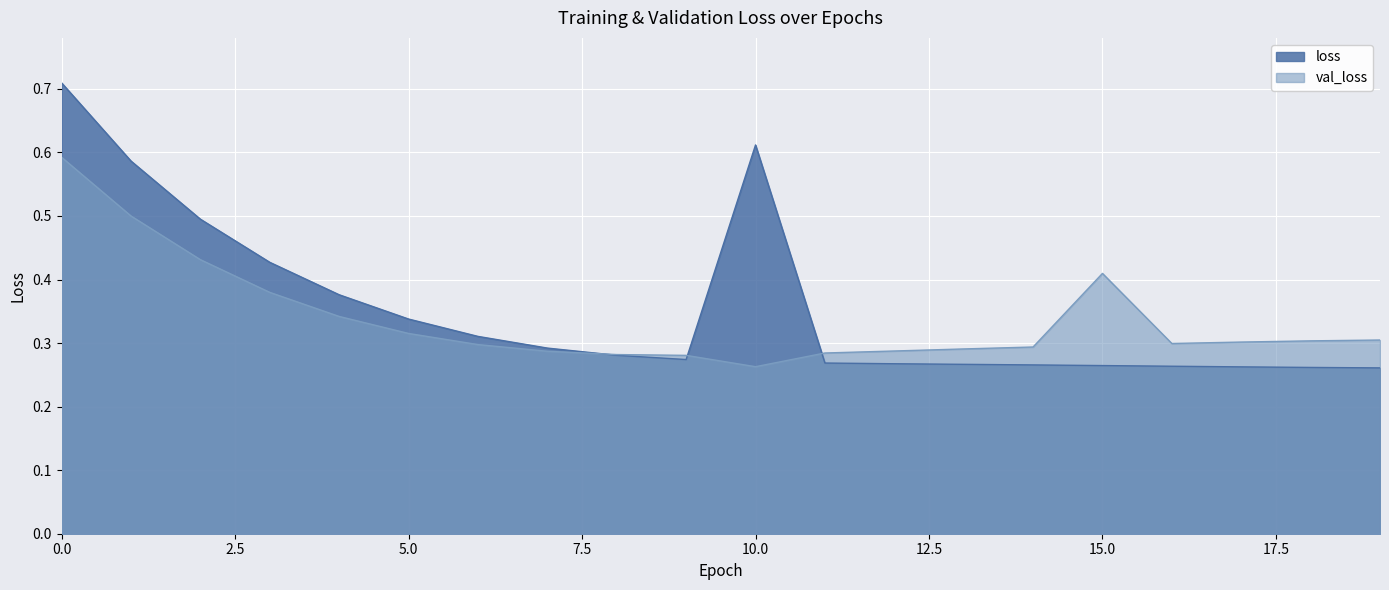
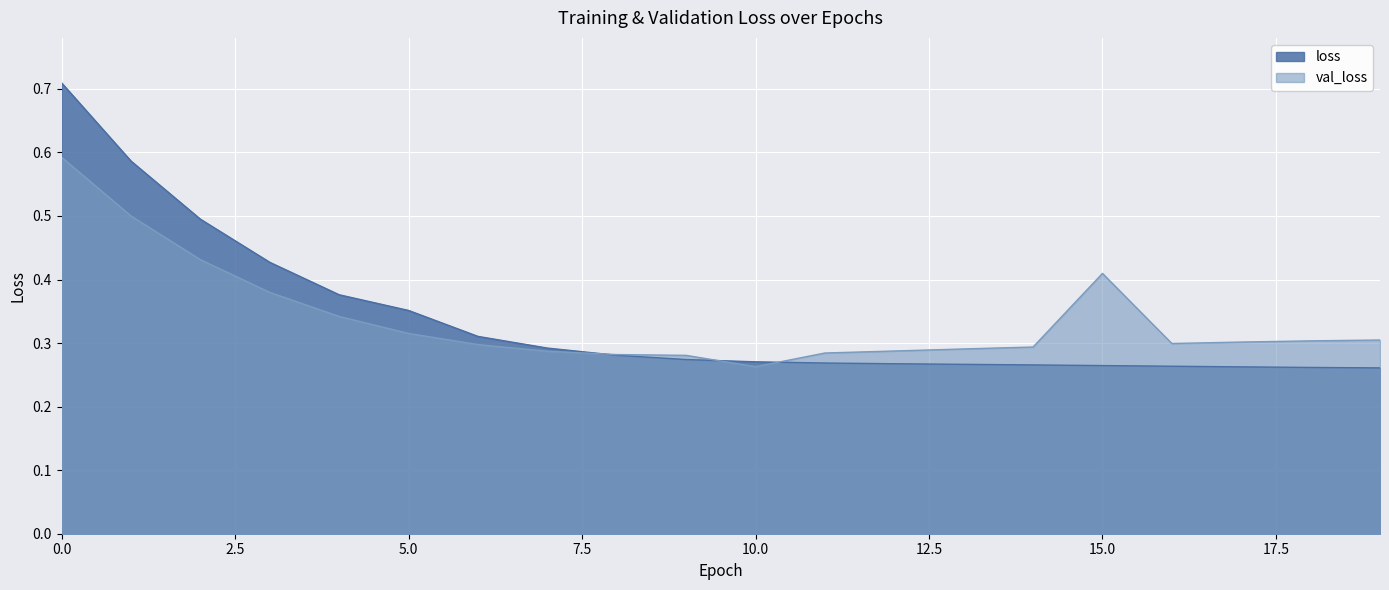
  {
    "loss": {
      "0.0": 0.71,
-     "5.0": 0.34,
-     "10.0": 0.61,
+     "5.0": 0.35,
+     "10.0": 0.27,
      "15.0": 0.26
    },
    "val_loss": {
      "0.0": 0.59,
      "5.0": 0.32,
      "10.0": 0.26,
      "15.0": 0.41
    }
  }
